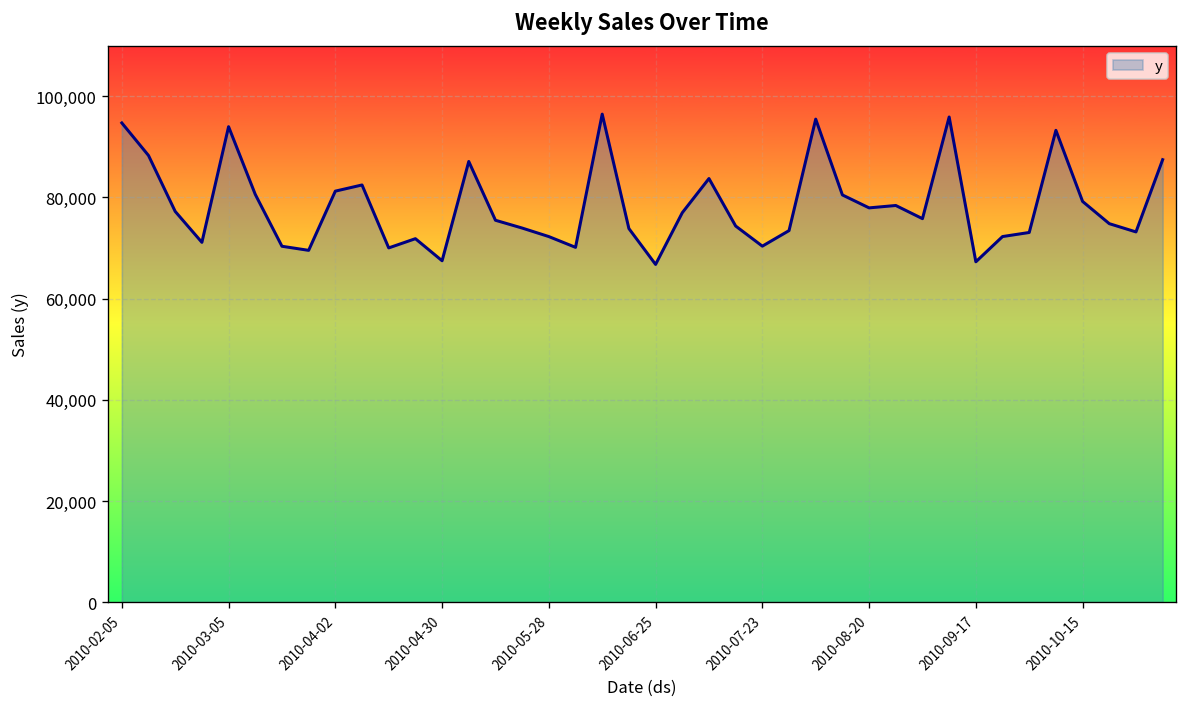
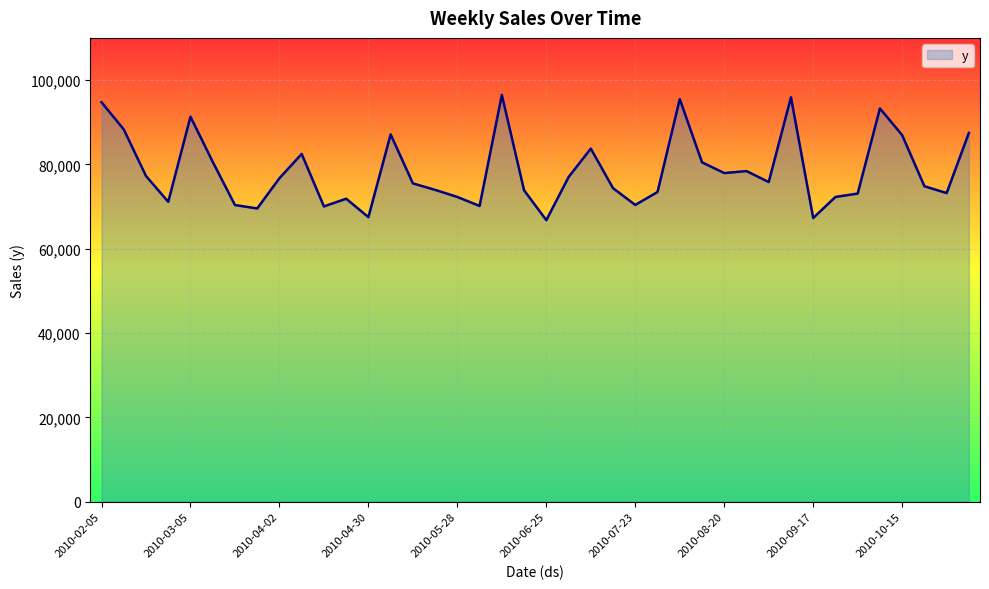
  {
    "2010-02-05": "95,000",
-   "2010-03-05": "94,000",
-   "2010-04-02": "81,000",
+   "2010-03-05": "91,000",
+   "2010-04-02": "77,000",
    "2010-04-30": "67,000",
    "2010-05-28": "72,000",
    "2010-06-25": "67,000",
    "2010-07-23": "70,000",
    "2010-08-20": "78,000",
    "2010-09-17": "67,000",
-   "2010-10-15": "79,000"
+   "2010-10-15": "87,000"
  }
